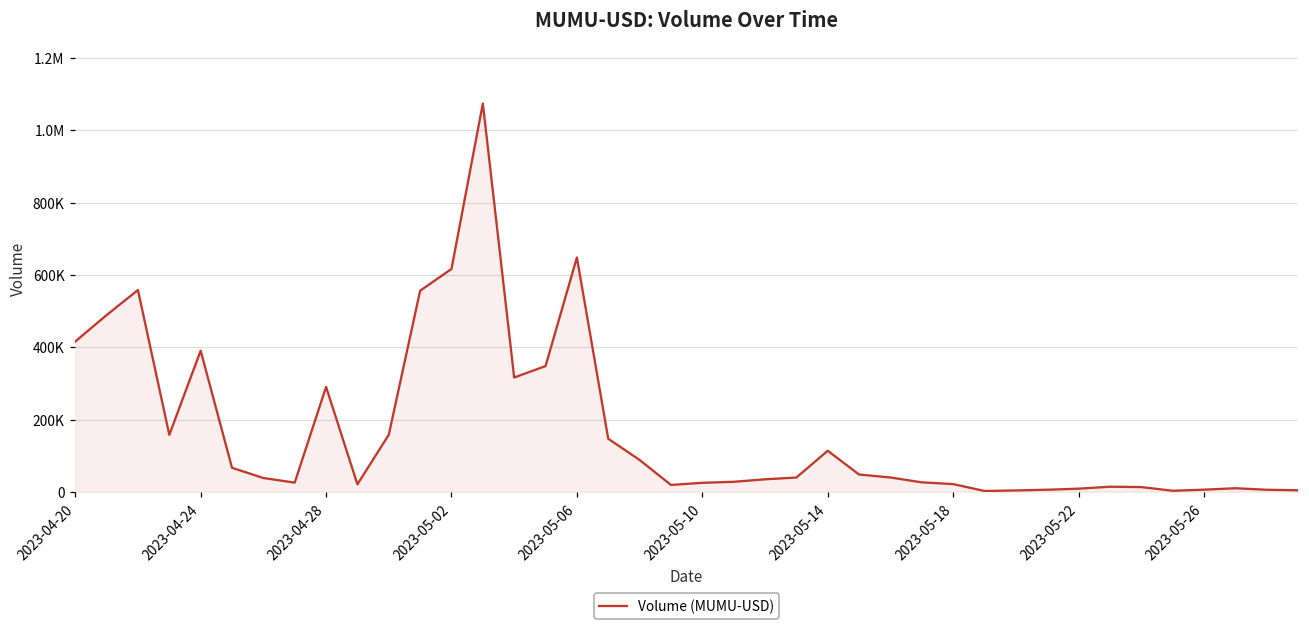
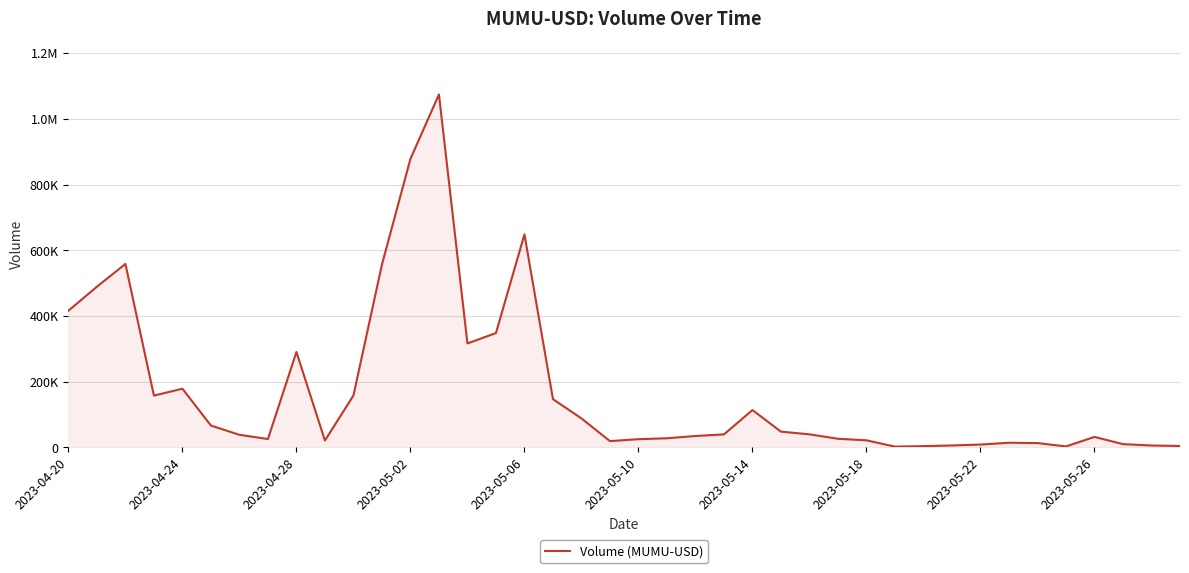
  {
    "2023-04-20": 420000,
-   "2023-04-24": 390000,
+   "2023-04-24": 180000,
    "2023-04-28": 290000,
-   "2023-05-02": 620000,
+   "2023-05-02": 880000,
    "2023-05-06": 650000,
    "2023-05-10": 30000,
    "2023-05-14": 110000,
    "2023-05-18": 20000,
    "2023-05-22": 10000,
-   "2023-05-26": 10000
+   "2023-05-26": 30000
  }
